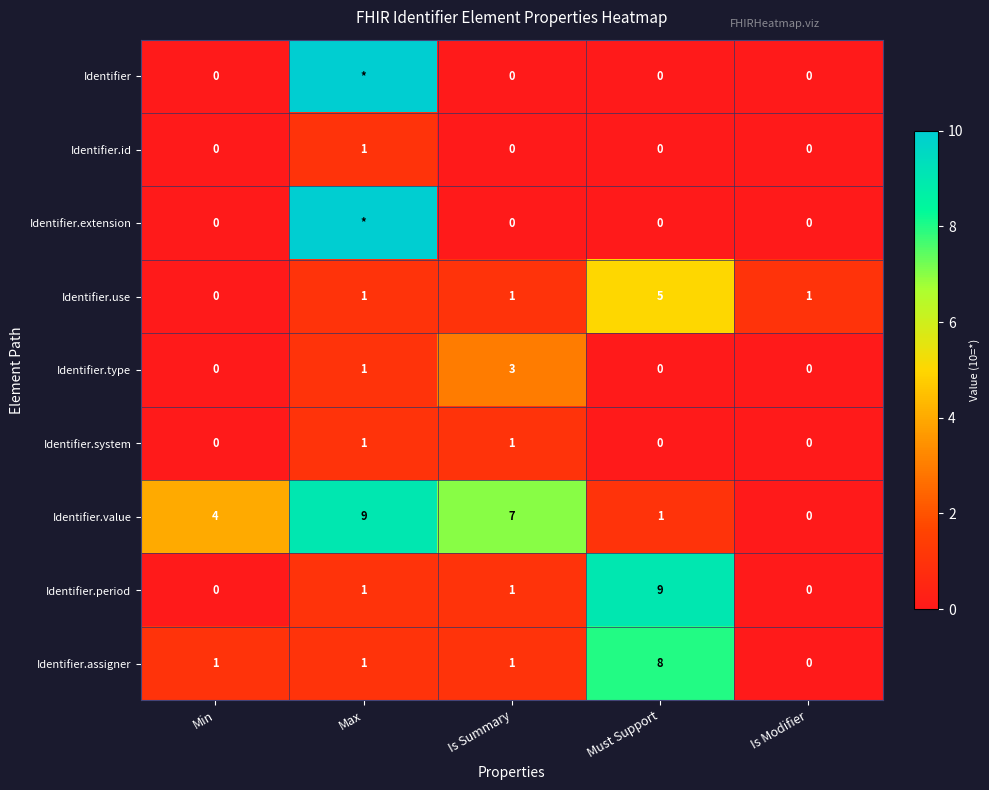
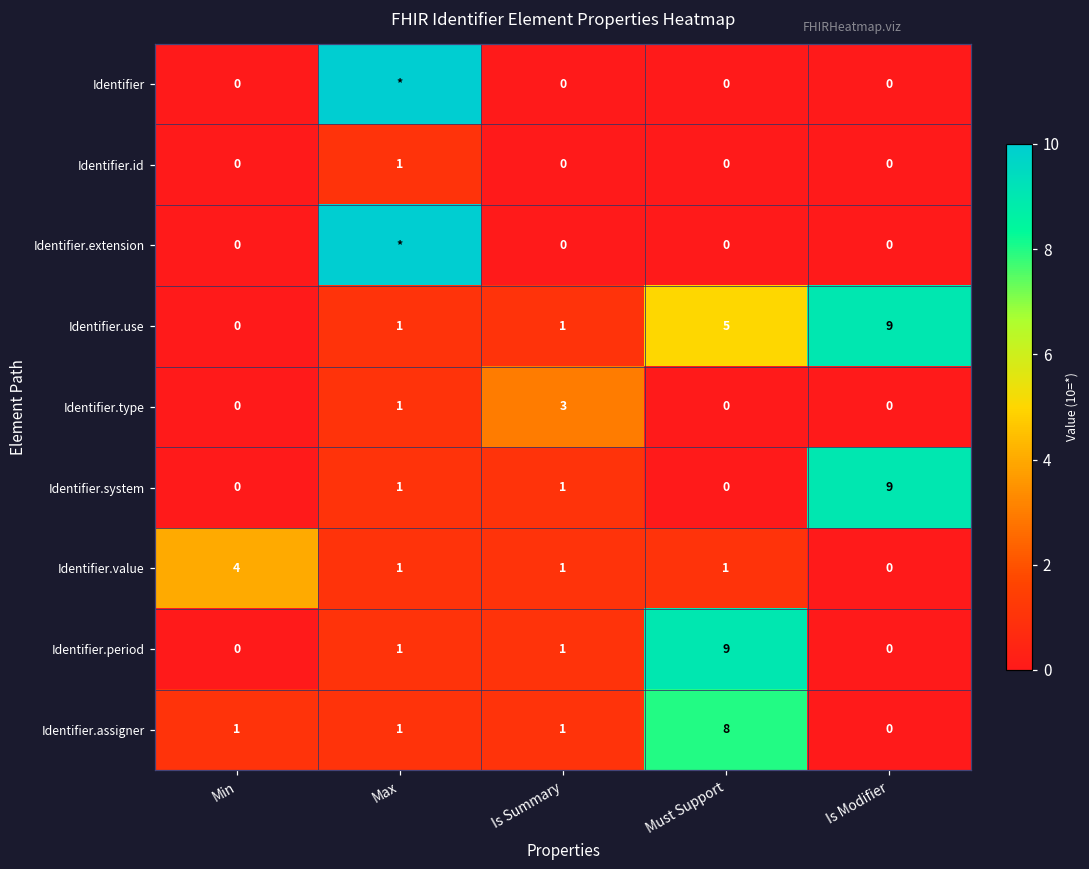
  {
    "Identifier": {
      "Min": 0,
      "Is Summary": 0,
      "Must Support": 0,
      "Is Modifier": 0
    },
    "Identifier.id": {
      "Min": 0,
      "Max": 1,
      "Is Summary": 0,
      "Must Support": 0,
      "Is Modifier": 0
    },
    "Identifier.extension": {
      "Min": 0,
      "Is Summary": 0,
      "Must Support": 0,
      "Is Modifier": 0
    },
    "Identifier.use": {
      "Min": 0,
      "Max": 1,
      "Is Summary": 1,
      "Must Support": 5,
-     "Is Modifier": 1
+     "Is Modifier": 9
    },
    "Identifier.type": {
      "Min": 0,
      "Max": 1,
      "Is Summary": 3,
      "Must Support": 0,
      "Is Modifier": 0
    },
    "Identifier.system": {
      "Min": 0,
      "Max": 1,
      "Is Summary": 1,
      "Must Support": 0,
-     "Is Modifier": 0
+     "Is Modifier": 9
    },
    "Identifier.value": {
      "Min": 4,
-     "Max": 9,
-     "Is Summary": 7,
+     "Max": 1,
+     "Is Summary": 1,
      "Must Support": 1,
      "Is Modifier": 0
    },
    "Identifier.period": {
      "Min": 0,
      "Max": 1,
      "Is Summary": 1,
      "Must Support": 9,
      "Is Modifier": 0
    },
    "Identifier.assigner": {
      "Min": 1,
      "Max": 1,
      "Is Summary": 1,
      "Must Support": 8,
      "Is Modifier": 0
    }
  }
